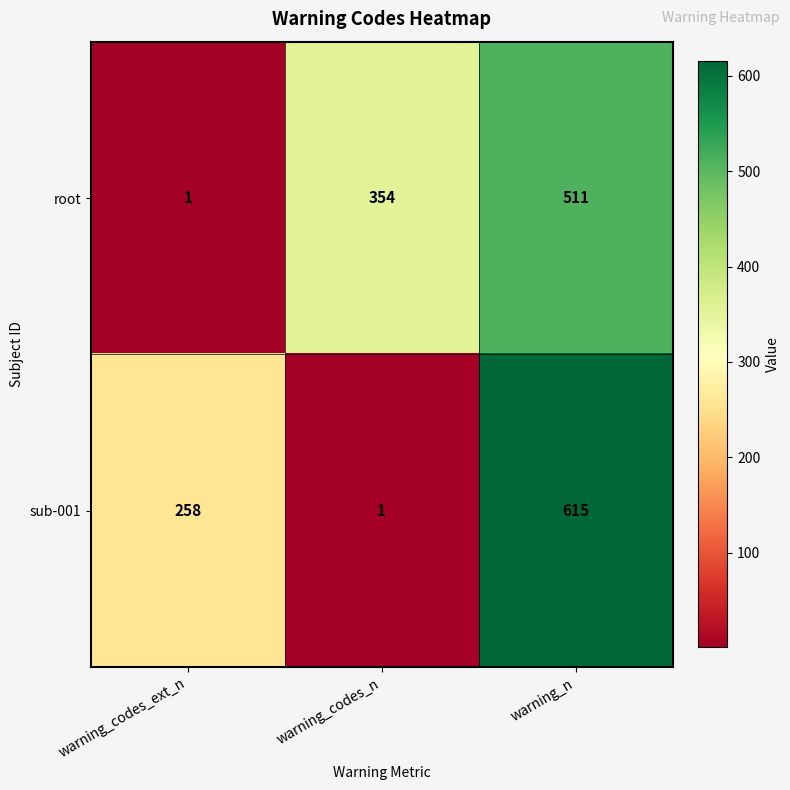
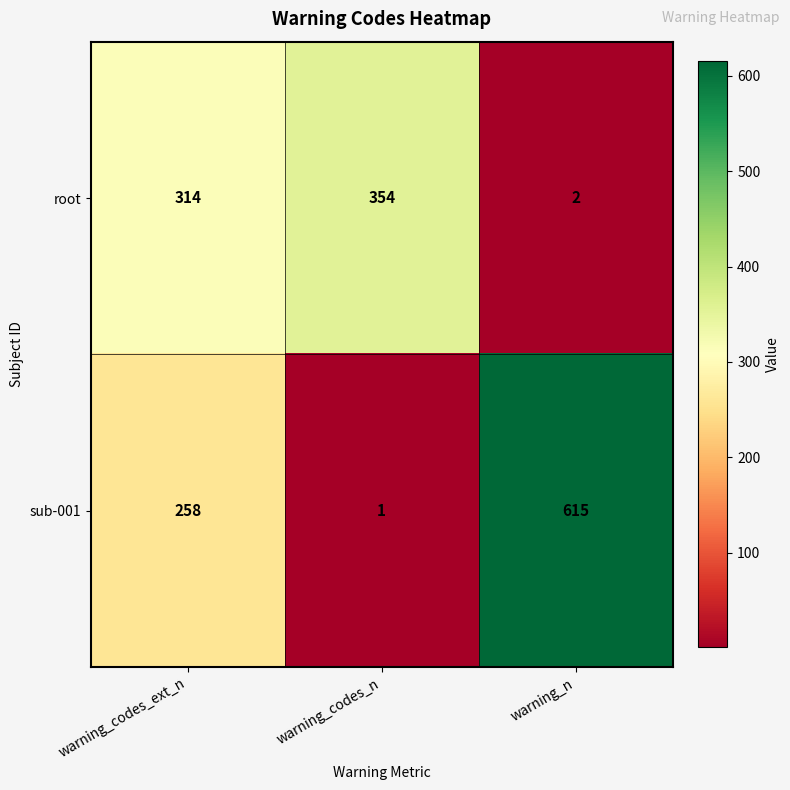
  {
    "root": {
-     "warning_codes_ext_n": 1,
+     "warning_codes_ext_n": 314,
      "warning_codes_n": 354,
-     "warning_n": 511
+     "warning_n": 2
    },
    "sub-001": {
      "warning_codes_ext_n": 258,
      "warning_codes_n": 1,
      "warning_n": 615
    }
  }
